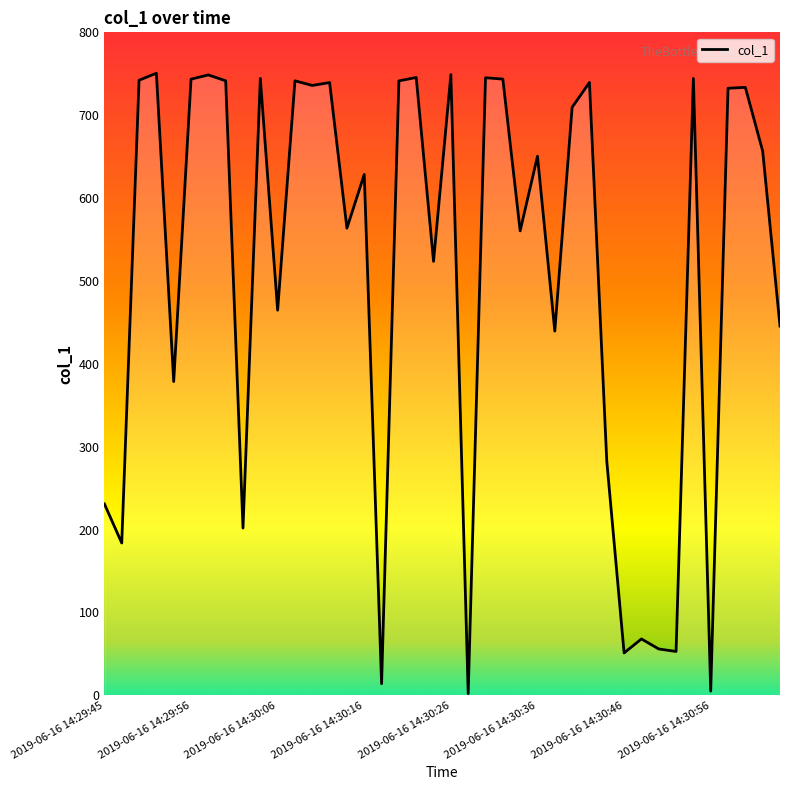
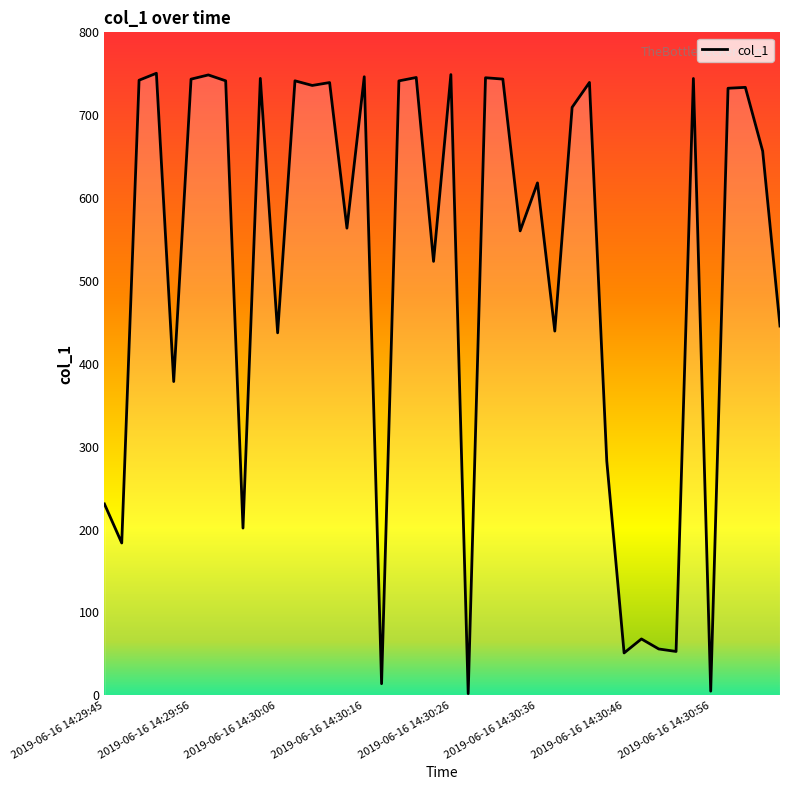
  {
    "2019-06-16 14:29:45": 230,
    "2019-06-16 14:29:56": 740,
-   "2019-06-16 14:30:06": 460,
-   "2019-06-16 14:30:16": 630,
+   "2019-06-16 14:30:06": 440,
+   "2019-06-16 14:30:16": 750,
    "2019-06-16 14:30:26": 750,
-   "2019-06-16 14:30:36": 650,
+   "2019-06-16 14:30:36": 620,
    "2019-06-16 14:30:46": 50,
    "2019-06-16 14:30:56": 10
  }
